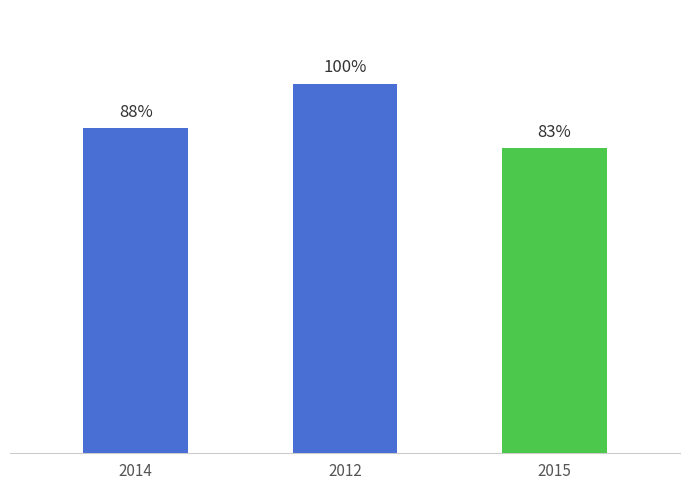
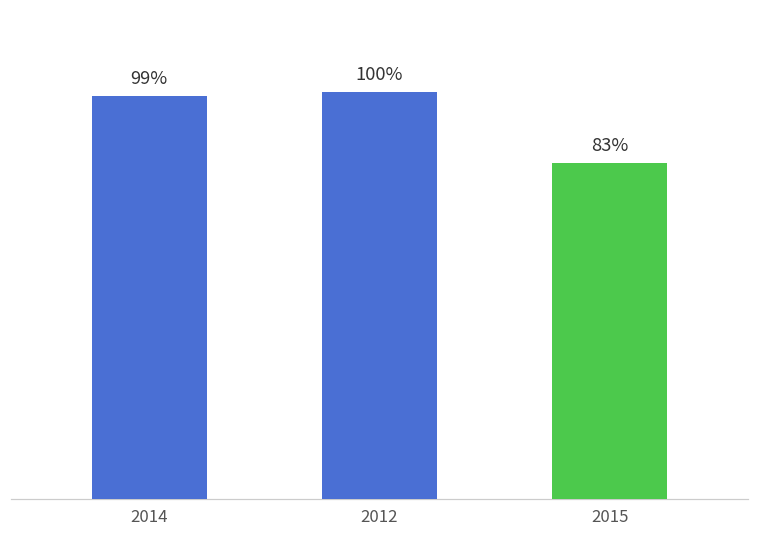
  {
-   "2014": "88%",
+   "2014": "99%",
    "2012": "100%",
    "2015": "83%"
  }
